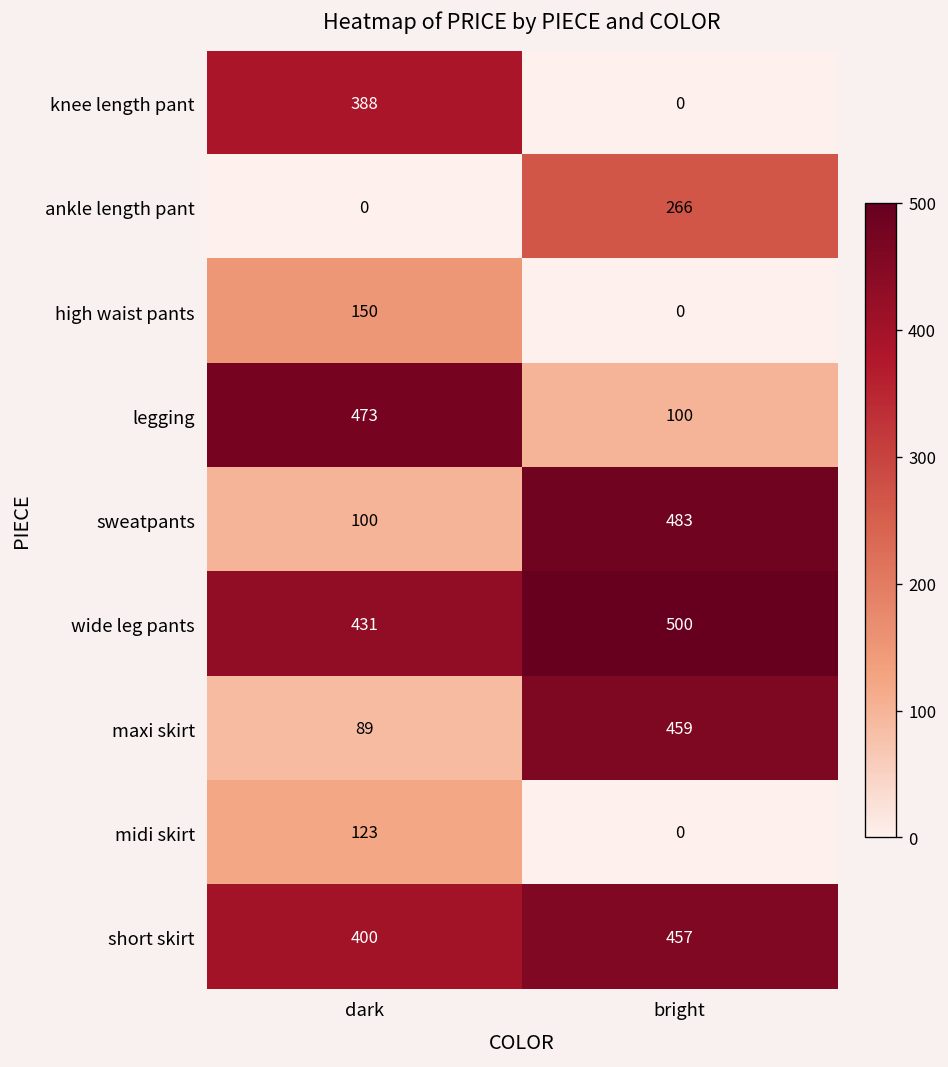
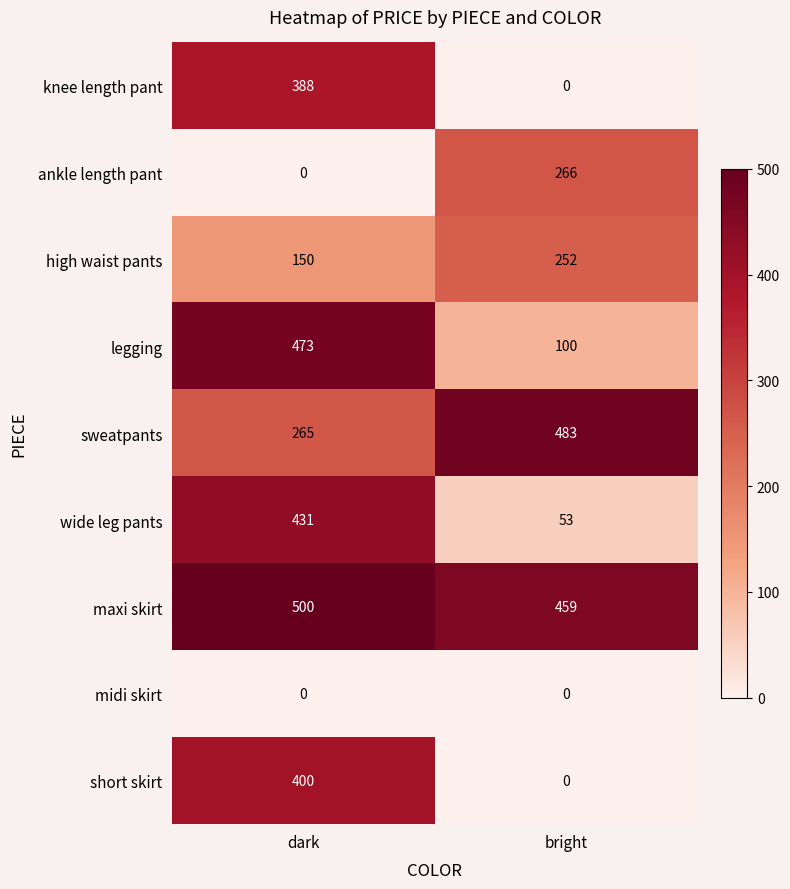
  {
    "knee length pant": {
      "dark": 388,
      "bright": 0
    },
    "ankle length pant": {
      "dark": 0,
      "bright": 266
    },
    "high waist pants": {
      "dark": 150,
-     "bright": 0
+     "bright": 252
    },
    "legging": {
      "dark": 473,
      "bright": 100
    },
    "sweatpants": {
-     "dark": 100,
+     "dark": 265,
      "bright": 483
    },
    "wide leg pants": {
      "dark": 431,
-     "bright": 500
+     "bright": 53
    },
    "maxi skirt": {
-     "dark": 89,
+     "dark": 500,
      "bright": 459
    },
    "midi skirt": {
-     "dark": 123,
+     "dark": 0,
      "bright": 0
    },
    "short skirt": {
      "dark": 400,
-     "bright": 457
+     "bright": 0
    }
  }
